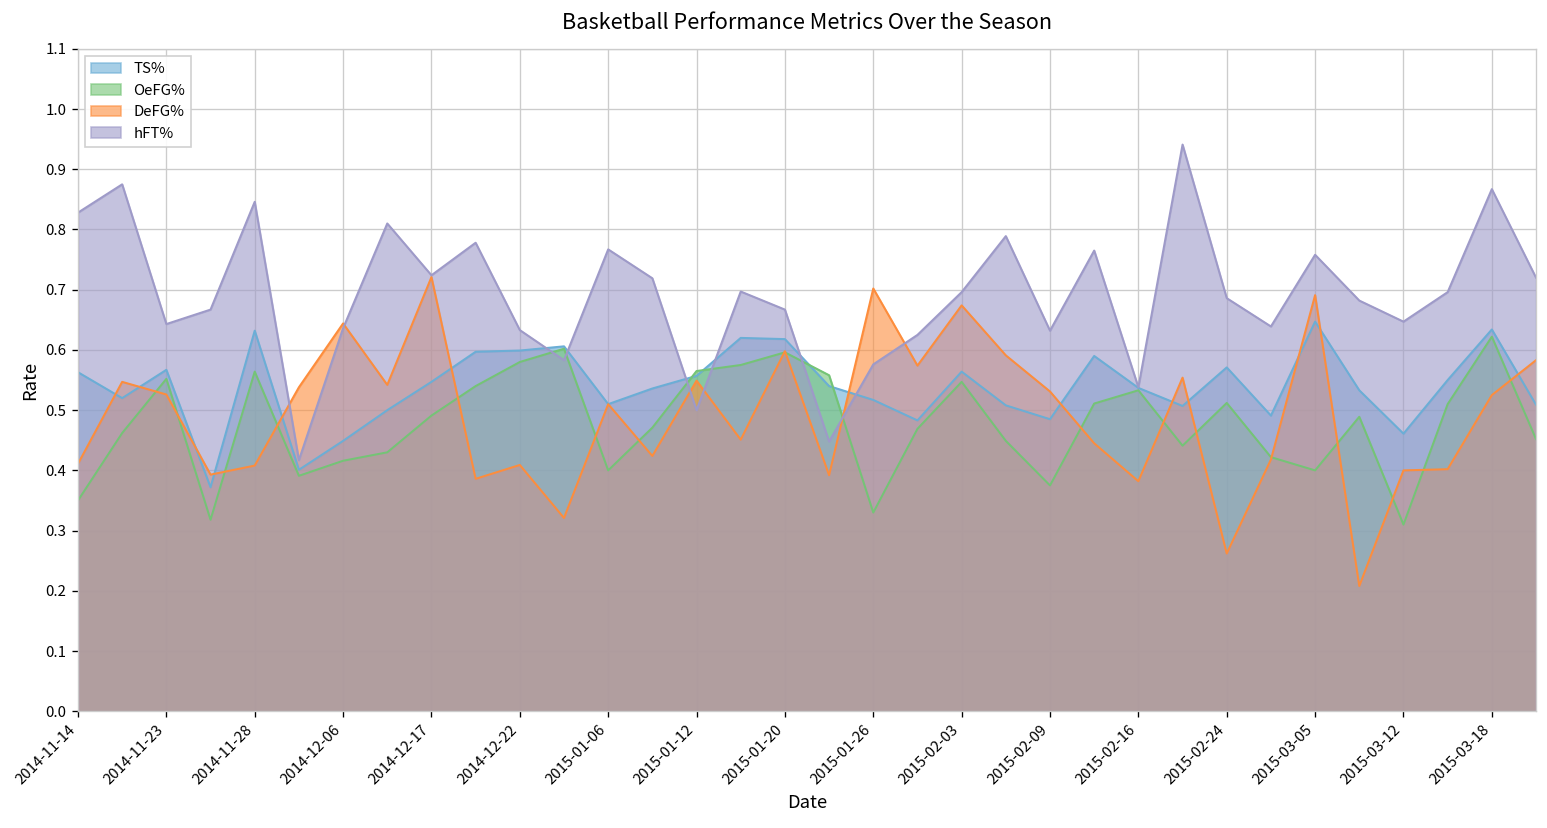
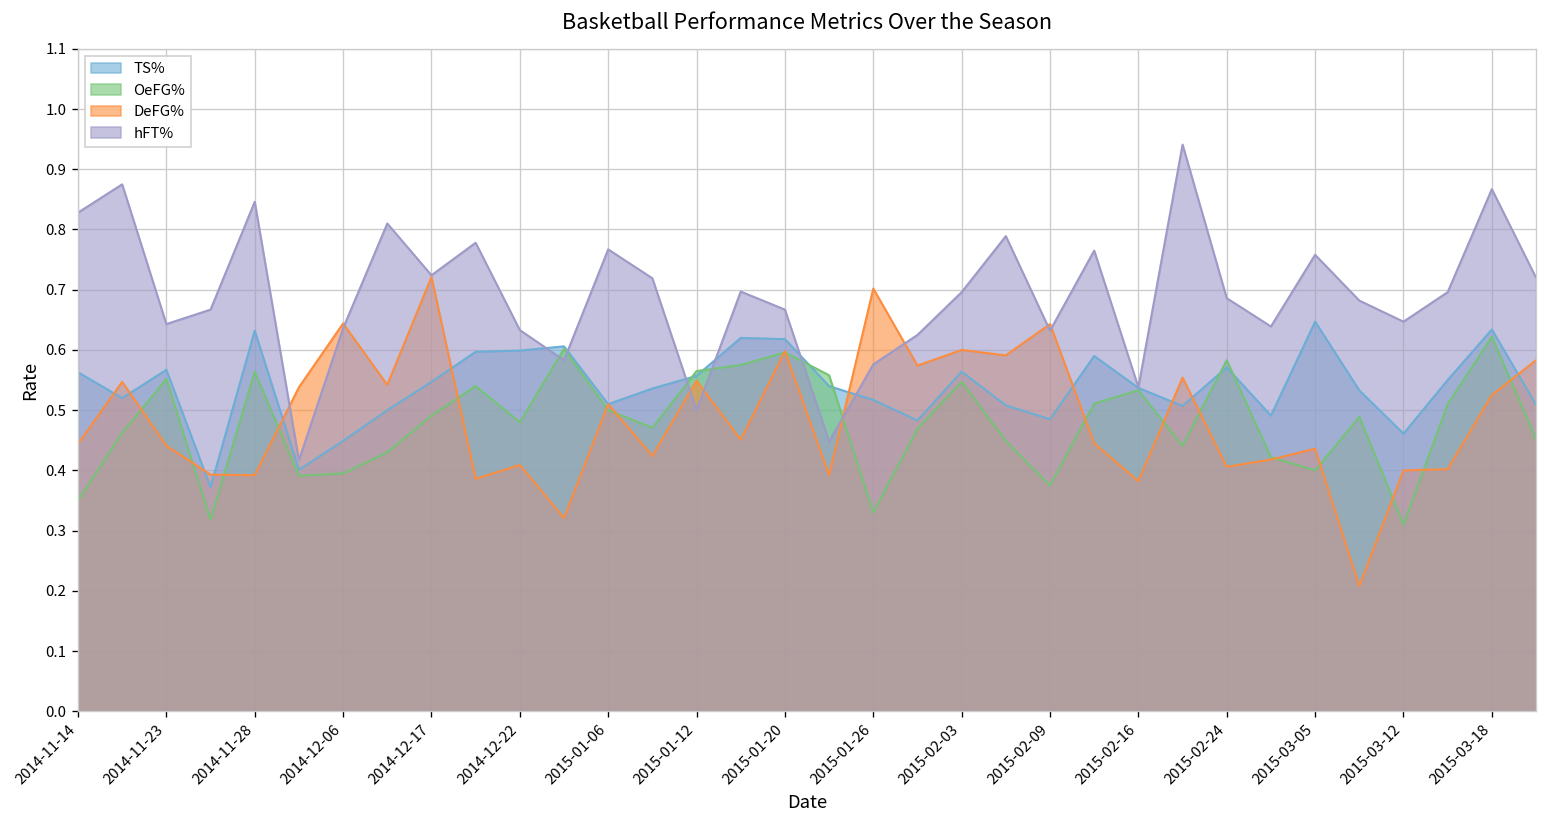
  {
    "OeFG%": {
      "2014-11-14": 0.35,
      "2014-11-23": 0.55,
      "2014-11-28": 0.56,
-     "2014-12-06": 0.42,
+     "2014-12-06": 0.40,
      "2014-12-17": 0.49,
-     "2014-12-22": 0.58,
-     "2015-01-06": 0.4,
+     "2014-12-22": 0.48,
+     "2015-01-06": 0.5,
      "2015-01-12": 0.57,
      "2015-01-26": 0.33,
      "2015-02-03": 0.55,
      "2015-02-09": 0.38,
-     "2015-02-24": 0.51,
+     "2015-02-24": 0.58,
      "2015-03-05": 0.40,
      "2015-03-12": 0.31,
      "2015-03-18": 0.62
    },
    "DeFG%": {
-     "2014-11-14": 0.41,
-     "2014-11-23": 0.53,
-     "2014-11-28": 0.41,
+     "2014-11-14": 0.44,
+     "2014-11-23": 0.44,
+     "2014-11-28": 0.39,
      "2014-12-06": 0.64,
      "2014-12-22": 0.41,
      "2015-01-12": 0.55,
      "2015-01-26": 0.70,
-     "2015-02-03": 0.67,
-     "2015-02-09": 0.53,
+     "2015-02-03": 0.60,
+     "2015-02-09": 0.64,
      "2015-02-16": 0.38,
-     "2015-02-24": 0.26,
-     "2015-03-05": 0.69,
+     "2015-02-24": 0.41,
+     "2015-03-05": 0.44,
      "2015-03-12": 0.40,
      "2015-03-18": 0.53
    }
  }
